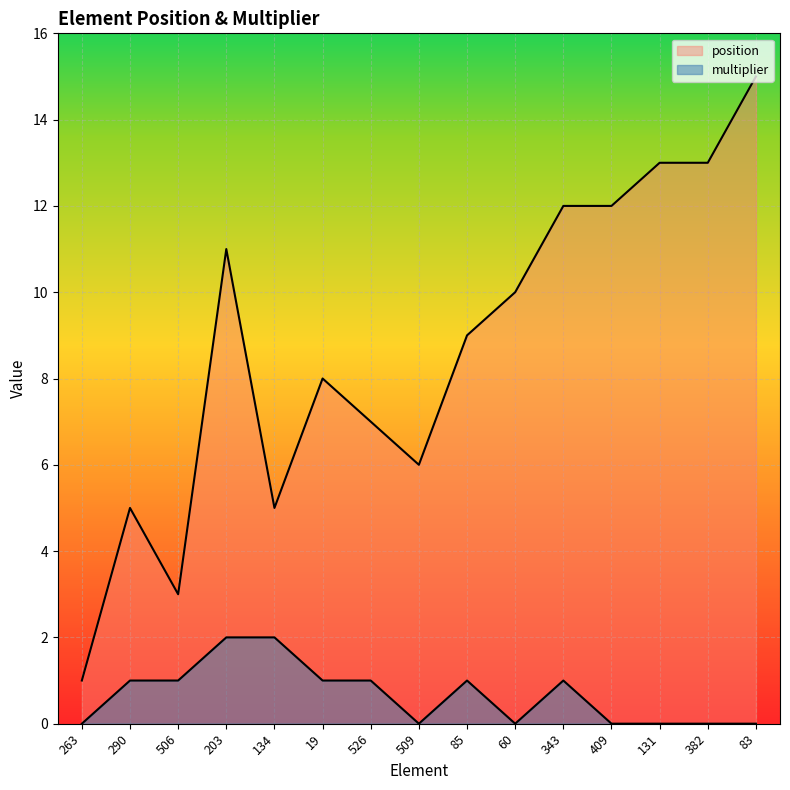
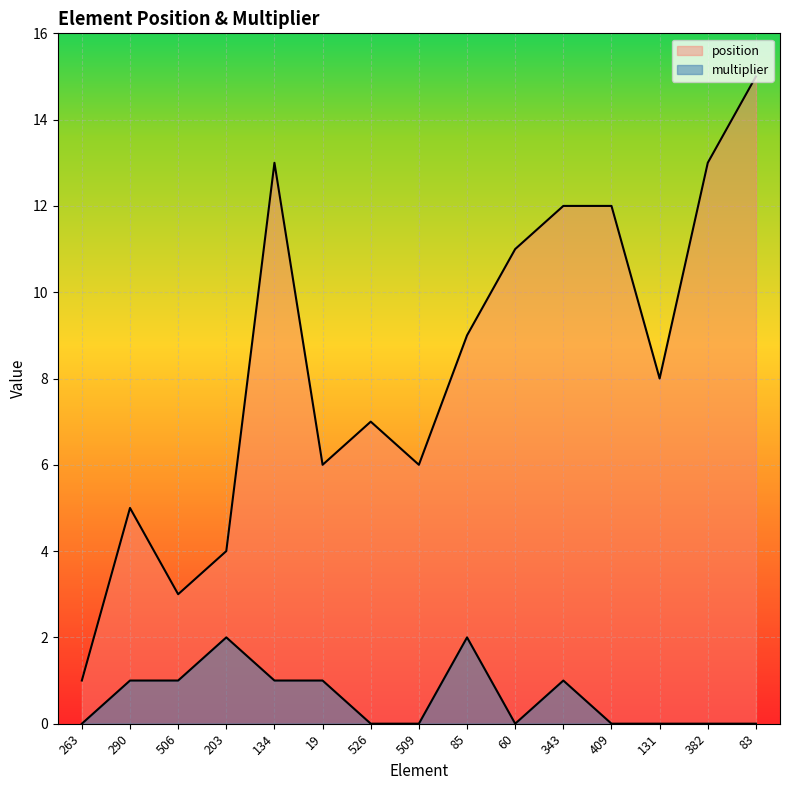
  {
    "position": {
      "263": 1,
      "290": 5,
      "506": 3,
-     "203": 11,
-     "134": 5,
-     "19": 8,
+     "203": 4,
+     "134": 13,
+     "19": 6,
      "526": 7,
      "509": 6,
      "85": 9,
-     "60": 10,
+     "60": 11,
      "343": 12,
      "409": 12,
-     "131": 13,
+     "131": 8,
      "382": 13
    },
    "multiplier": {
      "263": 0,
      "290": 1,
      "506": 1,
      "203": 2,
-     "134": 2,
+     "134": 1,
      "19": 1,
-     "526": 1,
+     "526": 0,
      "509": 0,
-     "85": 1,
+     "85": 2,
      "60": 0,
      "343": 1,
      "409": 0,
      "131": 0,
      "382": 0,
      "83": 0
    }
  }
